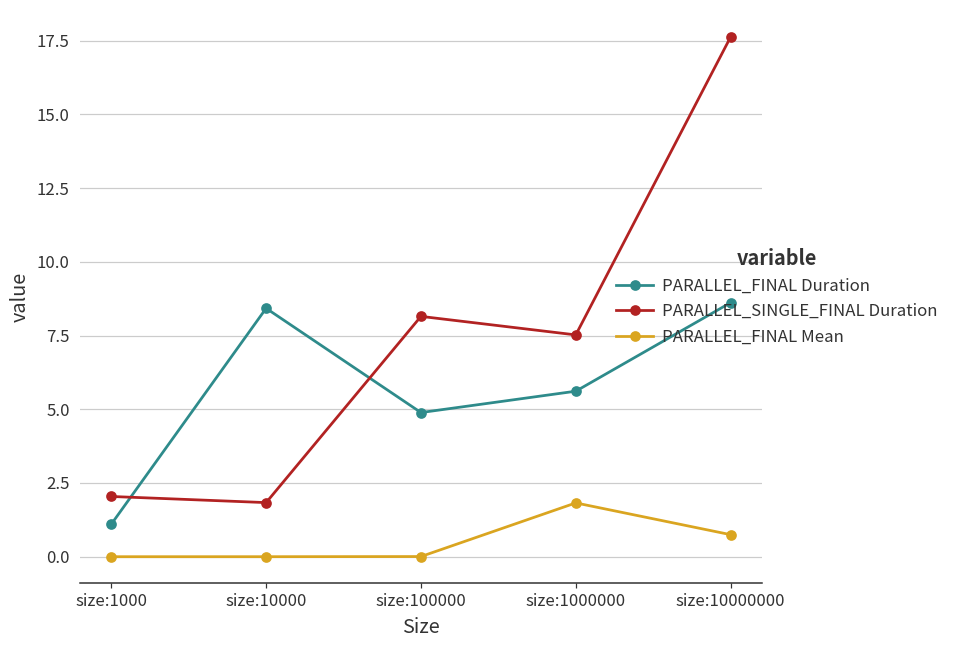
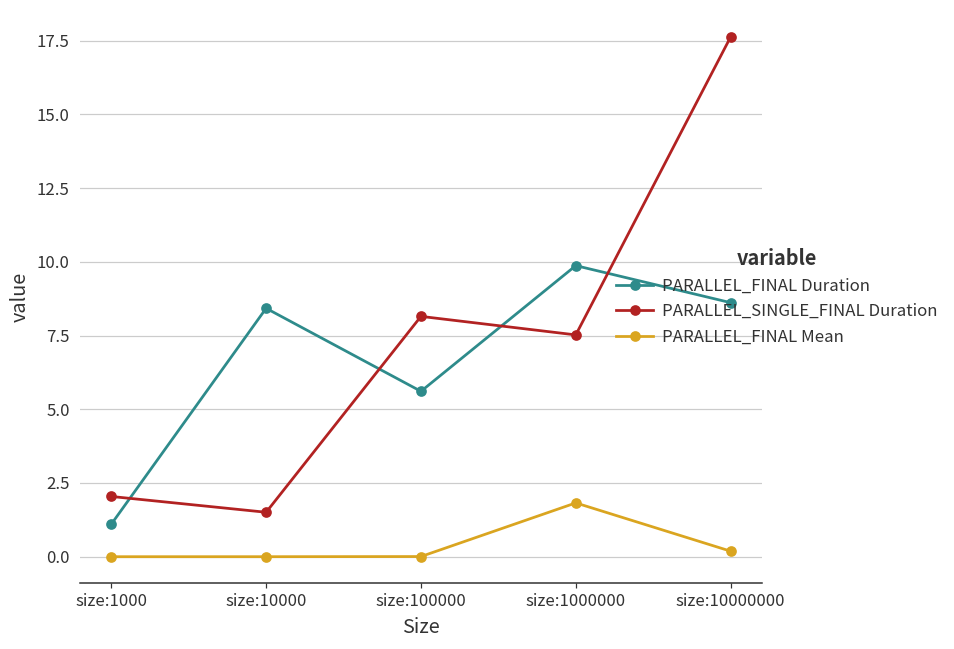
  {
    "PARALLEL_FINAL Duration": {
      "size:1000": 1.1,
      "size:10000": 8.4,
-     "size:100000": 4.9,
-     "size:1000000": 5.6,
+     "size:100000": 5.6,
+     "size:1000000": 9.9,
      "size:10000000": 8.6
    },
    "PARALLEL_SINGLE_FINAL Duration": {
      "size:1000": 2.0,
-     "size:10000": 1.8,
+     "size:10000": 1.5,
      "size:100000": 8.1,
      "size:1000000": 7.5,
      "size:10000000": 17.6
    },
    "PARALLEL_FINAL Mean": {
      "size:1000": 0.0,
      "size:10000": 0.0,
      "size:100000": 0.0,
      "size:1000000": 1.8,
-     "size:10000000": 0.7
+     "size:10000000": 0.2
    }
  }
